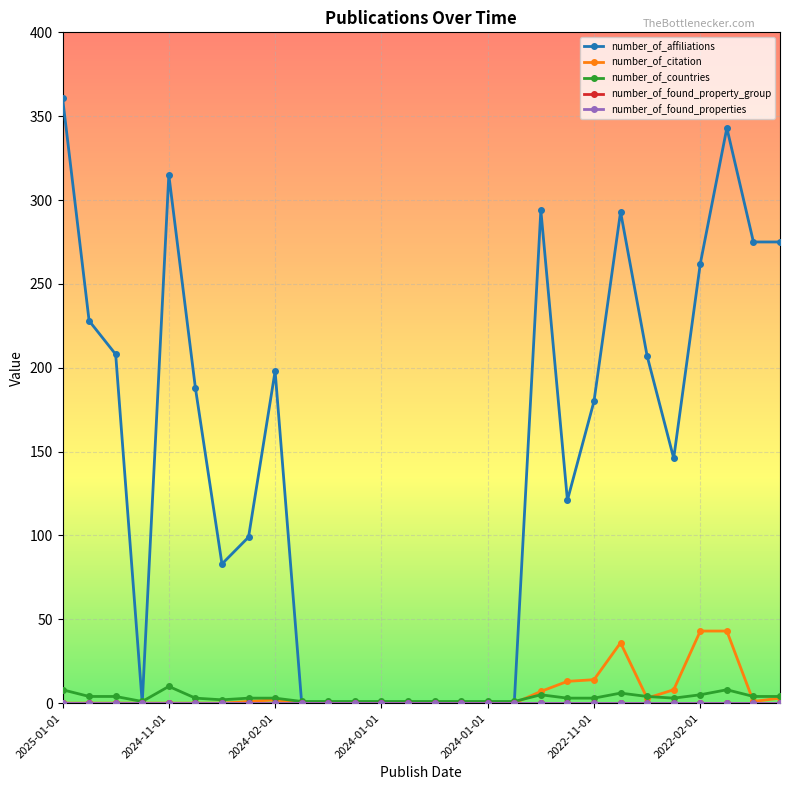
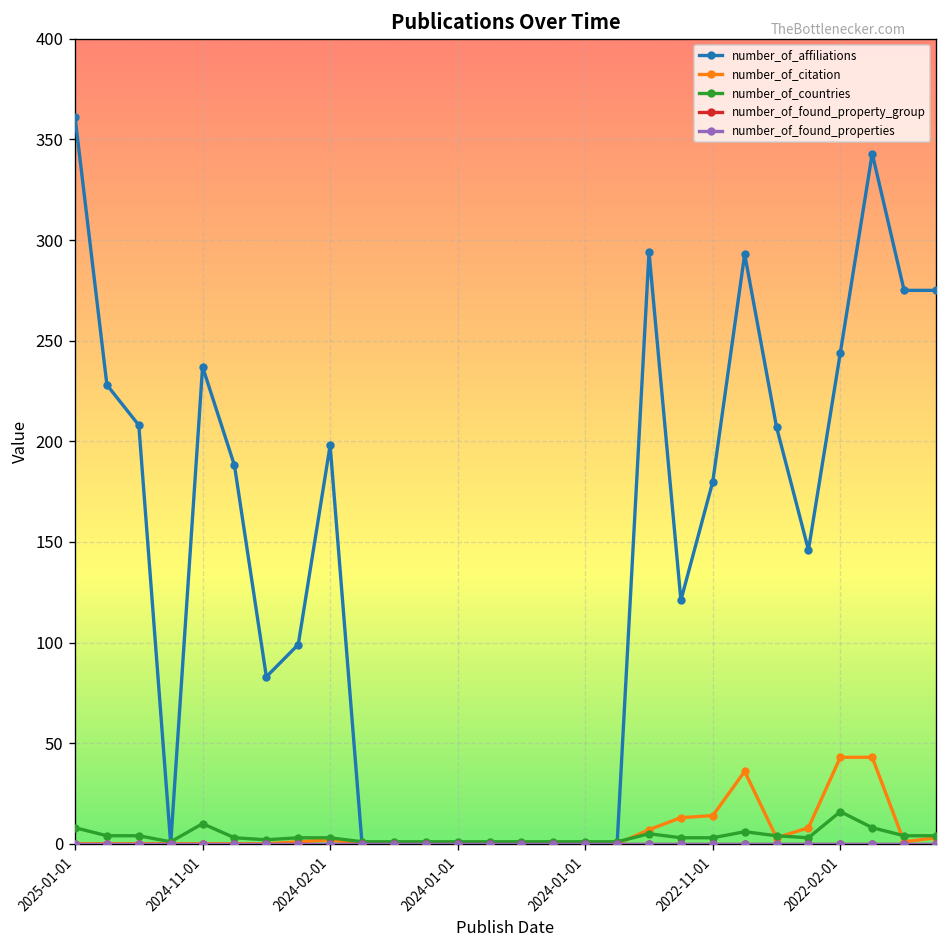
  {
    "number_of_affiliations": {
-     "2024-11-01": 315,
+     "2024-11-01": 237,
      "2024-02-01": 198,
-     "2022-02-01": 262
+     "2022-02-01": 244
    },
    "number_of_citation": {
      "2022-02-01": 43
    },
    "number_of_countries": {
      "2024-11-01": 10,
-     "2022-02-01": 5
+     "2022-02-01": 16
    },
    "number_of_found_properties": {
      "2024-02-01": 0,
      "2022-02-01": 0
    }
  }
